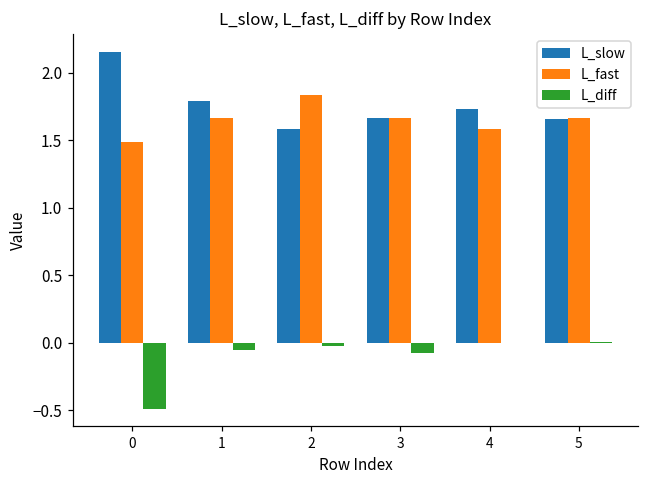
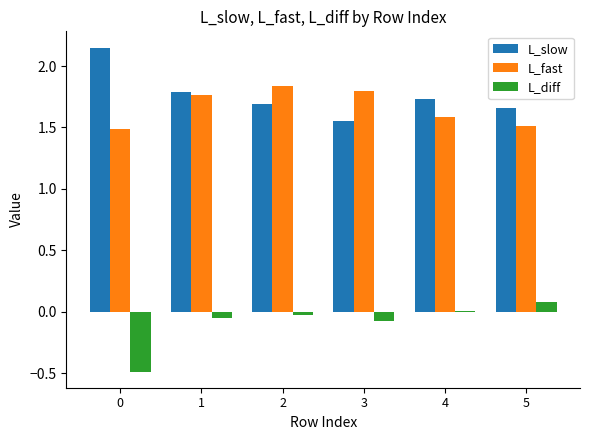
  {
    "L_slow": {
      "0": 2.15,
      "1": 1.79,
-     "2": 1.59,
-     "3": 1.67,
+     "2": 1.69,
+     "3": 1.55,
      "4": 1.73,
      "5": 1.66
    },
    "L_fast": {
      "0": 1.49,
-     "1": 1.66,
+     "1": 1.77,
      "2": 1.83,
-     "3": 1.66,
+     "3": 1.80,
      "4": 1.59,
-     "5": 1.66
+     "5": 1.51
    },
    "L_diff": {
      "0": -0.49,
      "1": -0.05,
      "2": -0.02,
      "3": -0.08,
-     "5": 0.00
+     "5": 0.08
    }
  }
